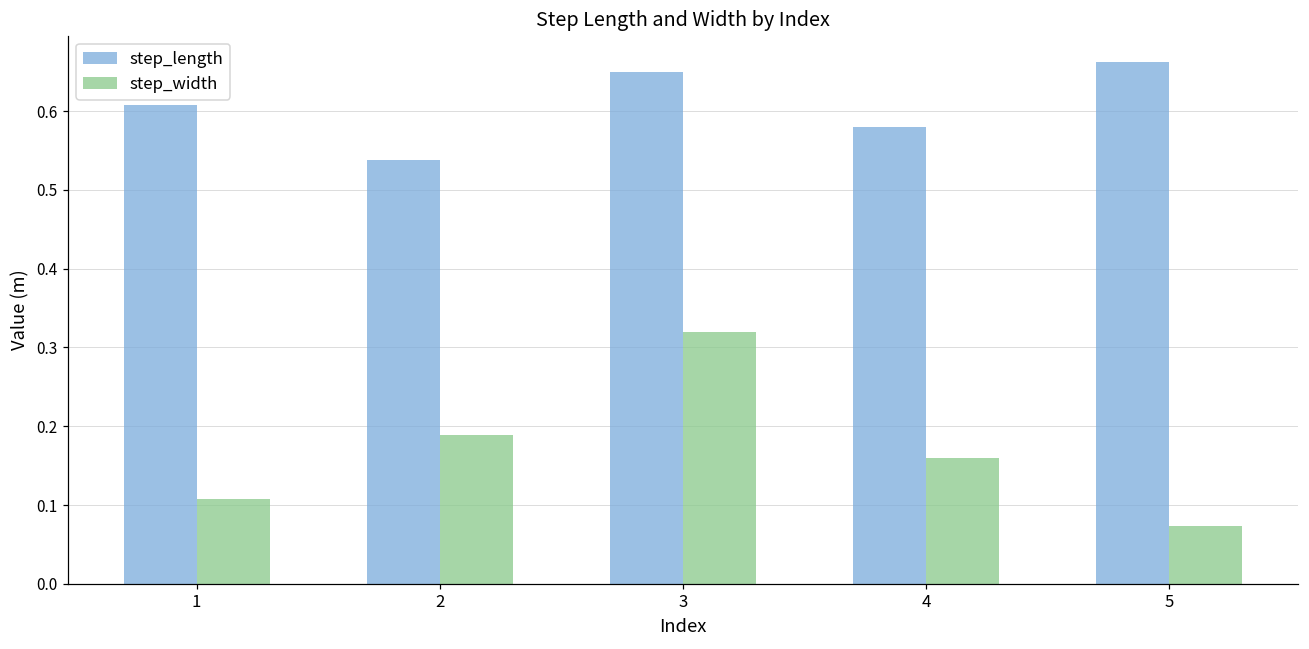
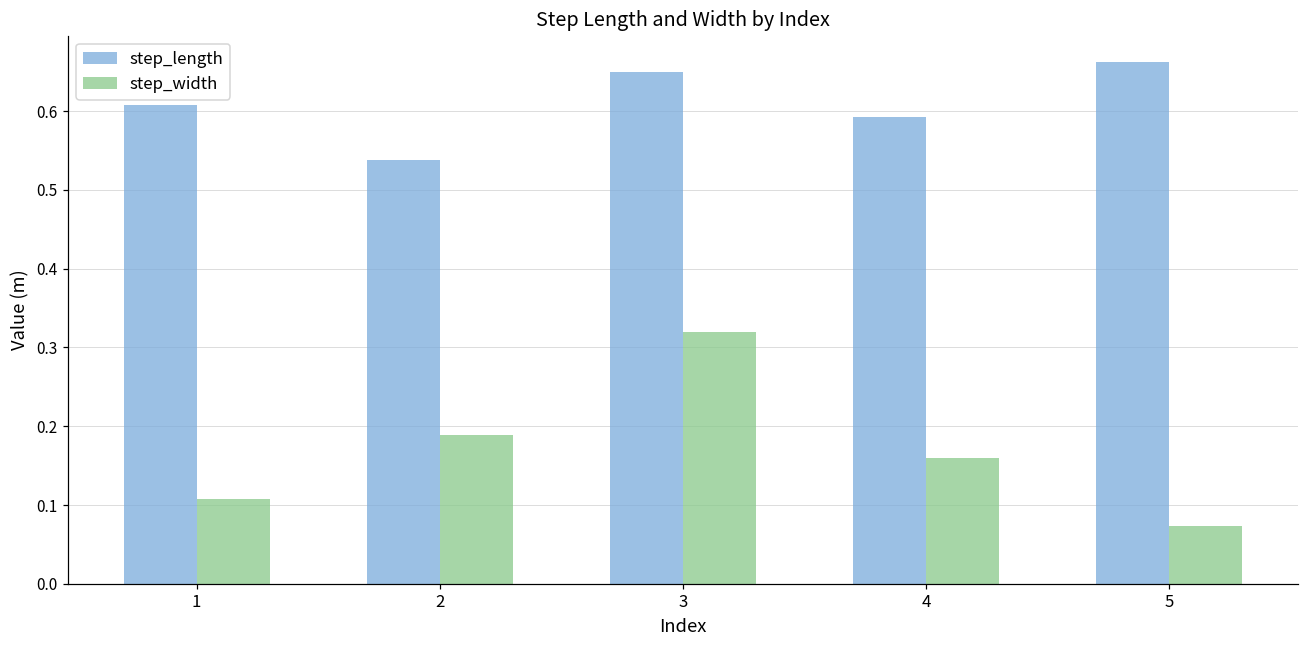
  {
    "step_length": {
      "1": 0.61,
      "2": 0.54,
      "3": 0.65,
-     "4": 0.58,
+     "4": 0.59,
      "5": 0.66
    },
    "step_width": {
      "1": 0.11,
      "2": 0.19,
      "3": 0.32,
      "4": 0.16,
      "5": 0.07
    }
  }
